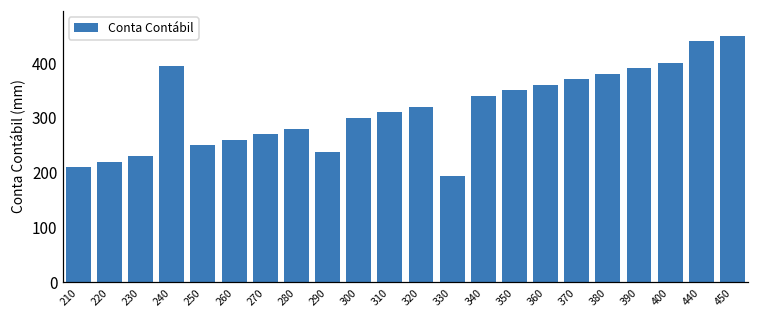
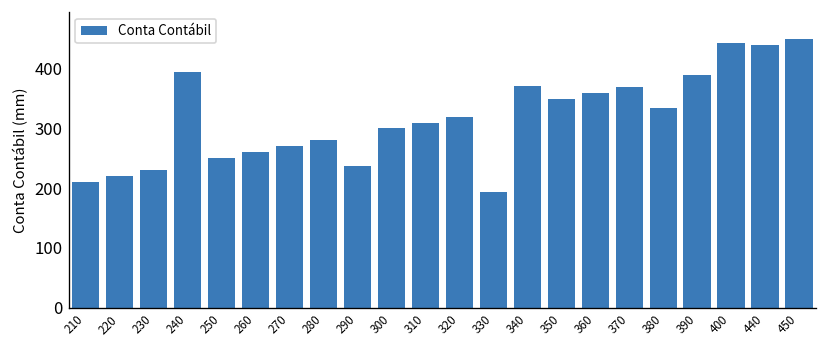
  {
    "210": 210,
    "220": 220,
    "230": 230,
    "240": 390,
    "250": 250,
    "260": 260,
    "270": 270,
    "280": 280,
    "290": 240,
    "300": 300,
    "310": 310,
    "320": 320,
    "330": 190,
-   "340": 340,
+   "340": 370,
    "350": 350,
    "360": 360,
    "370": 370,
-   "380": 380,
+   "380": 330,
    "390": 390,
-   "400": 400,
+   "400": 440,
    "440": 440,
    "450": 450
  }
